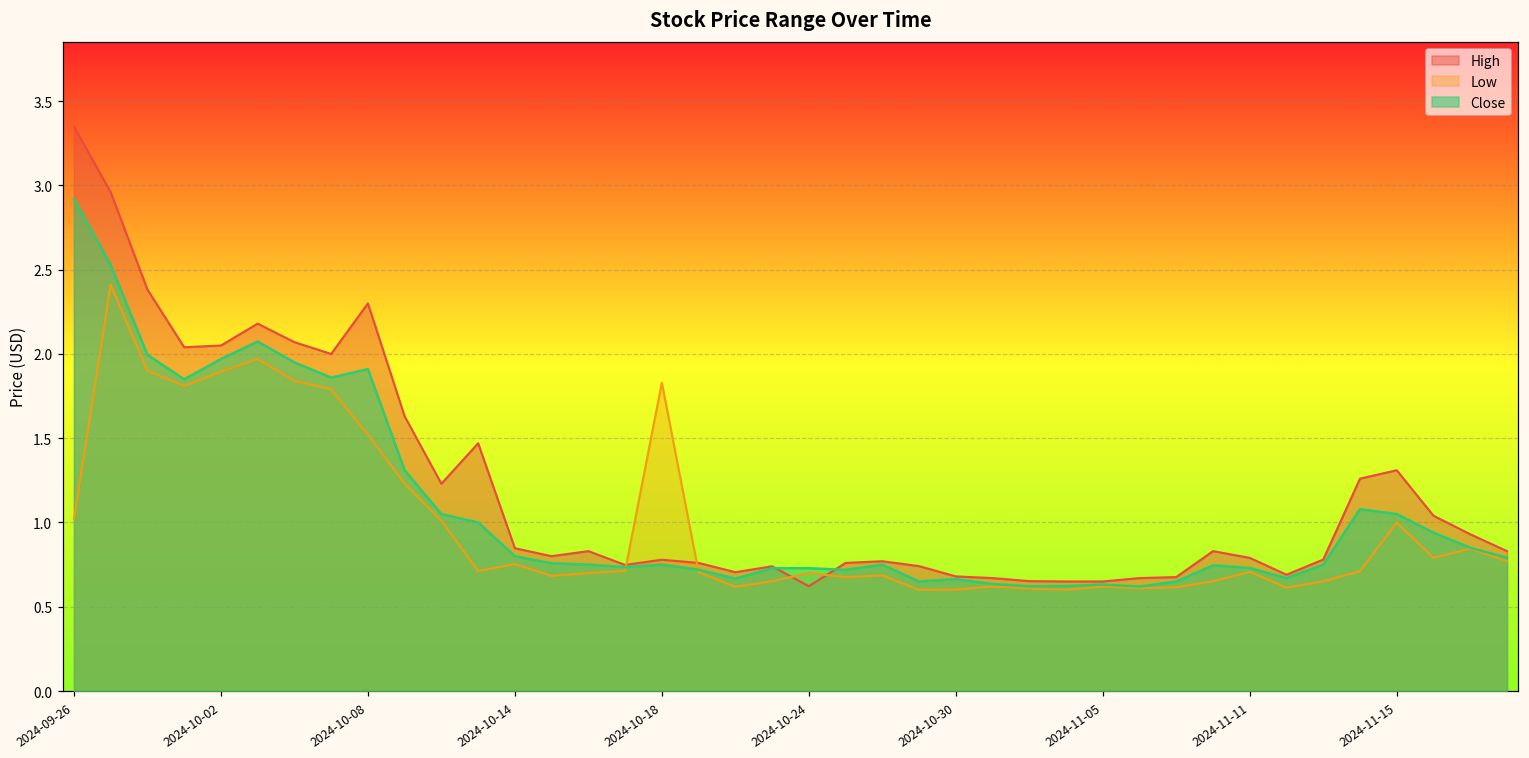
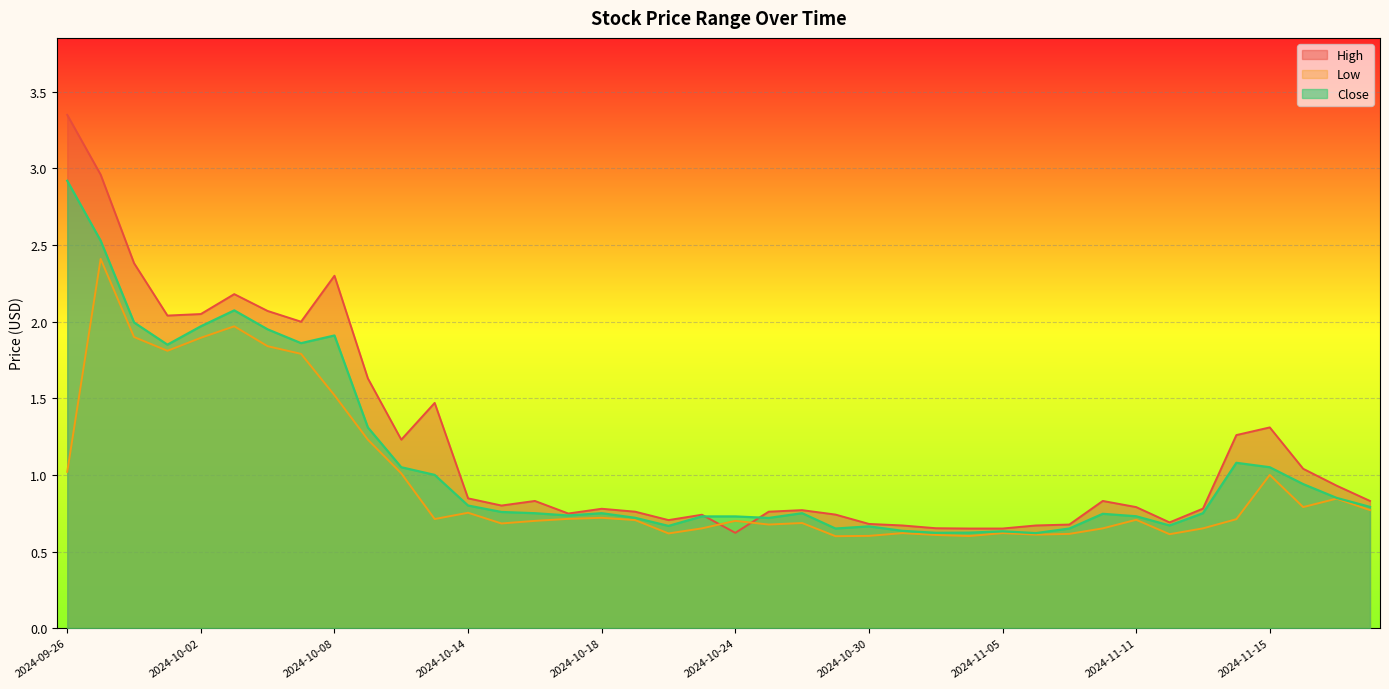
  {
    "High": {
      "2024-09-26": 3.35,
      "2024-10-02": 2.05,
      "2024-10-08": 2.30,
      "2024-10-14": 0.85,
      "2024-10-18": 0.78,
      "2024-10-24": 0.62,
      "2024-11-05": 0.65,
      "2024-11-11": 0.79,
      "2024-11-15": 1.31
    },
    "Low": {
      "2024-09-26": 1.02,
      "2024-10-02": 1.90,
      "2024-10-08": 1.52,
      "2024-10-14": 0.75,
-     "2024-10-18": 1.83,
+     "2024-10-18": 0.72,
      "2024-10-24": 0.70,
      "2024-10-30": 0.60,
      "2024-11-11": 0.71,
      "2024-11-15": 1.00
    },
    "Close": {
      "2024-09-26": 2.92,
      "2024-10-02": 1.97,
      "2024-10-08": 1.91,
      "2024-10-14": 0.80,
      "2024-10-18": 0.75,
      "2024-10-24": 0.73,
      "2024-11-11": 0.73,
      "2024-11-15": 1.05
    }
  }
